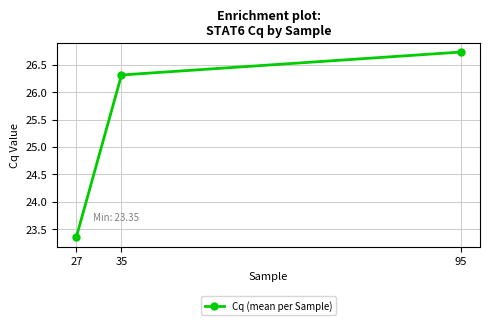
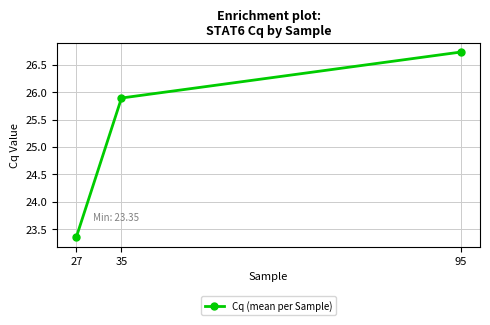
  {
-   "35": 26.3,
+   "35": 25.9,
    "95": 26.7
  }
